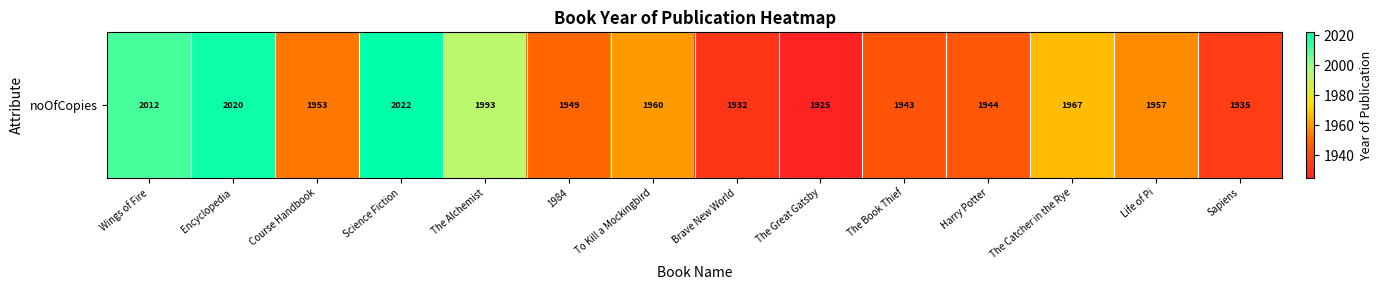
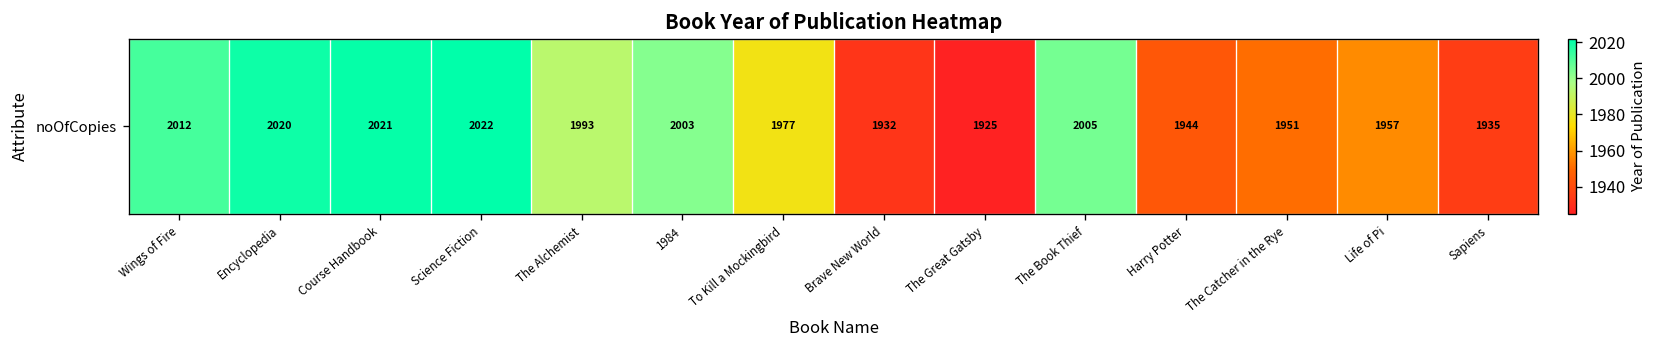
  {
    "noOfCopies": {
      "Wings of Fire": 2012,
      "Encyclopedia": 2020,
-     "Course Handbook": 1953,
+     "Course Handbook": 2021,
      "Science Fiction": 2022,
      "The Alchemist": 1993,
-     "1984": 1949,
-     "To Kill a Mockingbird": 1960,
+     "1984": 2003,
+     "To Kill a Mockingbird": 1977,
      "Brave New World": 1932,
      "The Great Gatsby": 1925,
-     "The Book Thief": 1943,
+     "The Book Thief": 2005,
      "Harry Potter": 1944,
-     "The Catcher in the Rye": 1967,
+     "The Catcher in the Rye": 1951,
      "Life of Pi": 1957,
      "Sapiens": 1935
    }
  }
